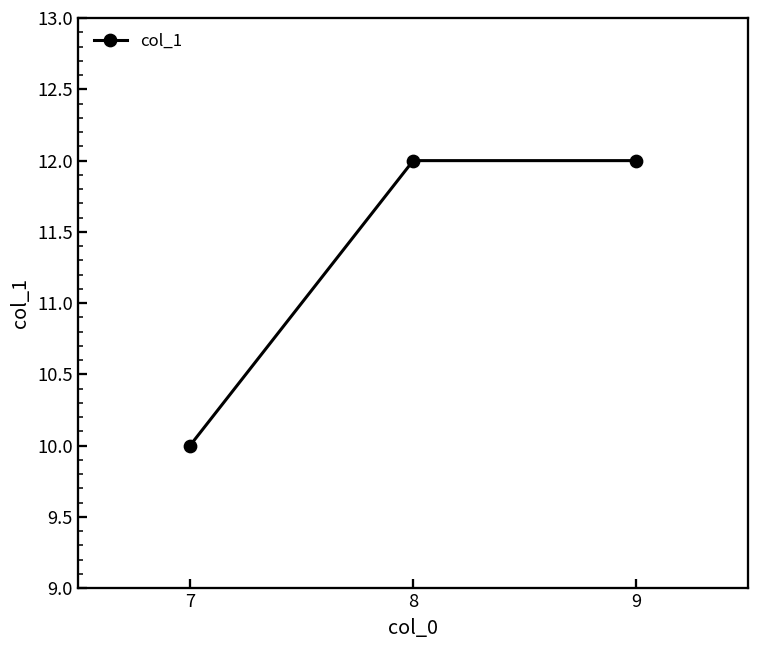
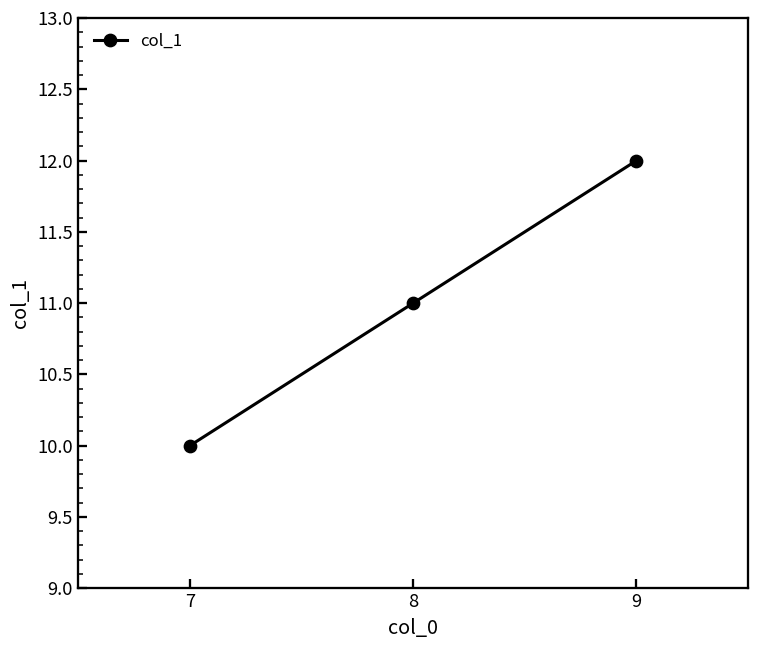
  {
    "7": 10,
-   "8": 12,
+   "8": 11,
    "9": 12
  }
